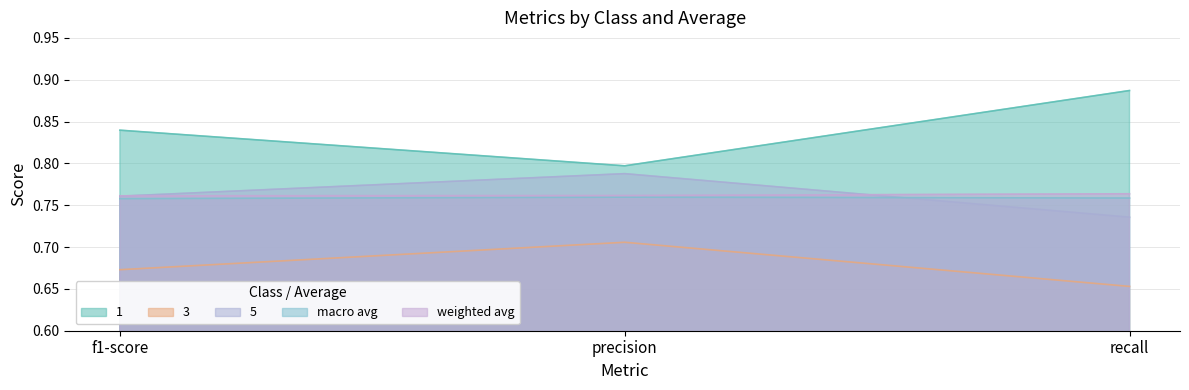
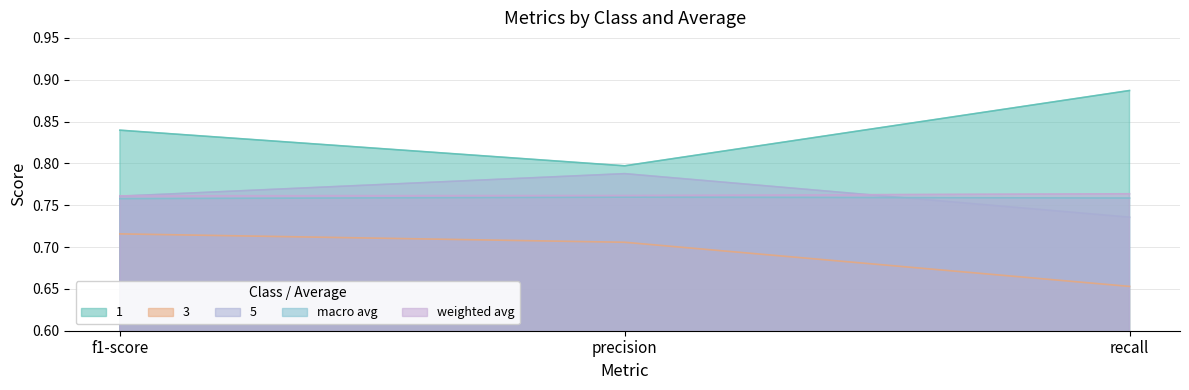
  {
    "3": {
-     "f1-score": 0.67,
+     "f1-score": 0.72,
      "precision": 0.71,
      "recall": 0.65
    }
  }
